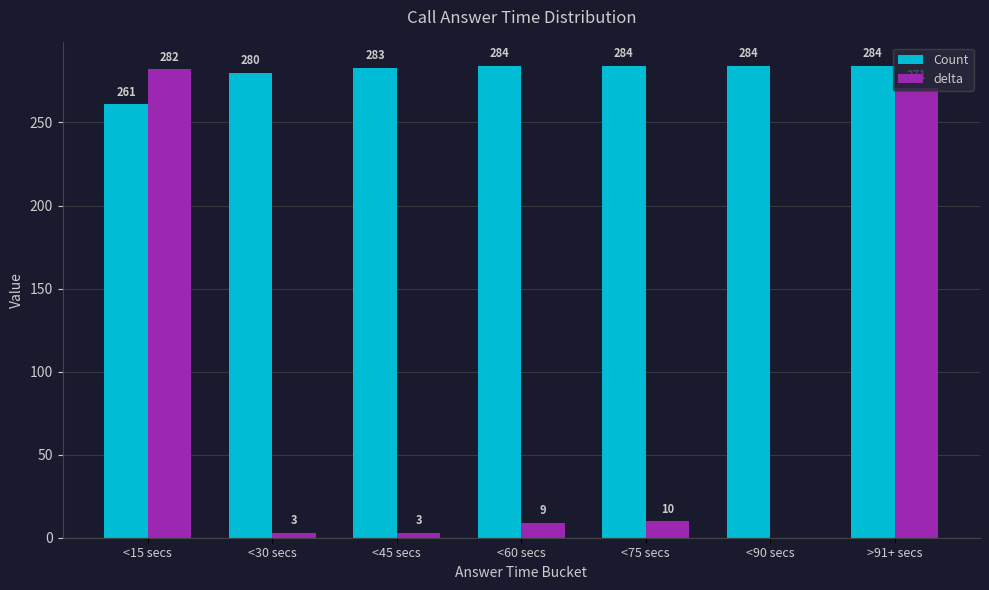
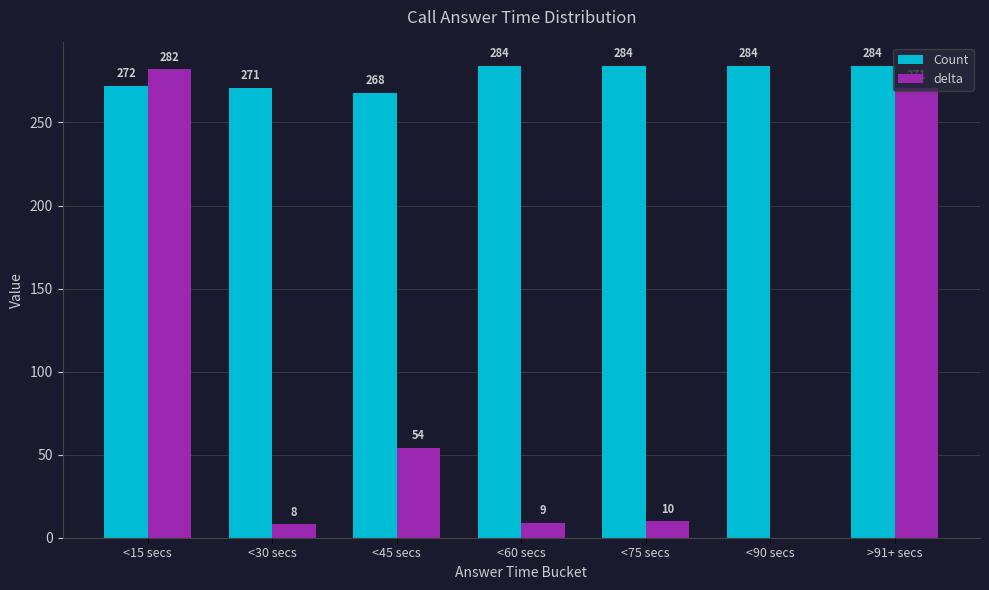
  {
    "Count": {
-     "<15 secs": 261,
-     "<30 secs": 280,
-     "<45 secs": 283,
+     "<15 secs": 272,
+     "<30 secs": 271,
+     "<45 secs": 268,
      "<60 secs": 284,
      "<75 secs": 284,
      "<90 secs": 284,
      ">91+ secs": 284
    },
    "delta": {
      "<15 secs": 282,
-     "<30 secs": 3,
-     "<45 secs": 3,
+     "<30 secs": 8,
+     "<45 secs": 54,
      "<60 secs": 9,
      "<75 secs": 10
    }
  }
